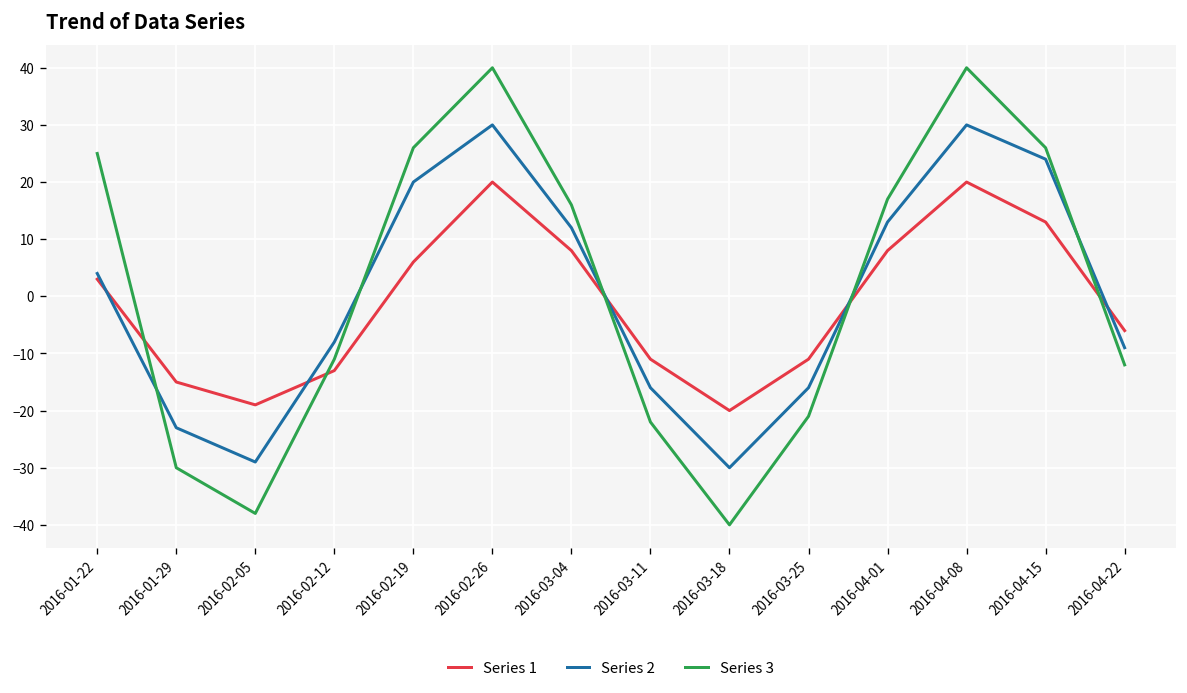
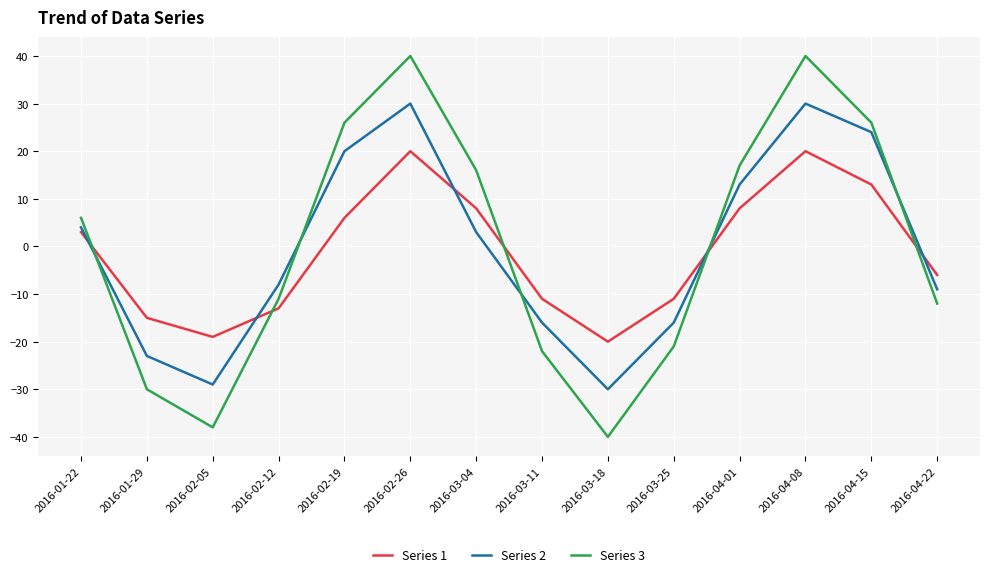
  {
    "Series 1": {
      "2016-01-22": 3,
      "2016-01-29": -15,
      "2016-02-05": -19,
      "2016-02-12": -13,
      "2016-02-19": 6,
      "2016-02-26": 20,
      "2016-03-04": 8,
      "2016-03-11": -11,
      "2016-03-18": -20,
      "2016-03-25": -11,
      "2016-04-01": 8,
      "2016-04-08": 20,
      "2016-04-15": 13,
      "2016-04-22": -6
    },
    "Series 2": {
      "2016-01-22": 4,
      "2016-01-29": -23,
      "2016-02-05": -29,
      "2016-02-12": -8,
      "2016-02-19": 20,
      "2016-02-26": 30,
-     "2016-03-04": 12,
+     "2016-03-04": 3,
      "2016-03-11": -16,
      "2016-03-18": -30,
      "2016-03-25": -16,
      "2016-04-01": 13,
      "2016-04-08": 30,
      "2016-04-15": 24,
      "2016-04-22": -9
    },
    "Series 3": {
-     "2016-01-22": 25,
+     "2016-01-22": 6,
      "2016-01-29": -30,
      "2016-02-05": -38,
      "2016-02-12": -11,
      "2016-02-19": 26,
      "2016-02-26": 40,
      "2016-03-04": 16,
      "2016-03-11": -22,
      "2016-03-18": -40,
      "2016-03-25": -21,
      "2016-04-01": 17,
      "2016-04-08": 40,
      "2016-04-15": 26,
      "2016-04-22": -12
    }
  }
